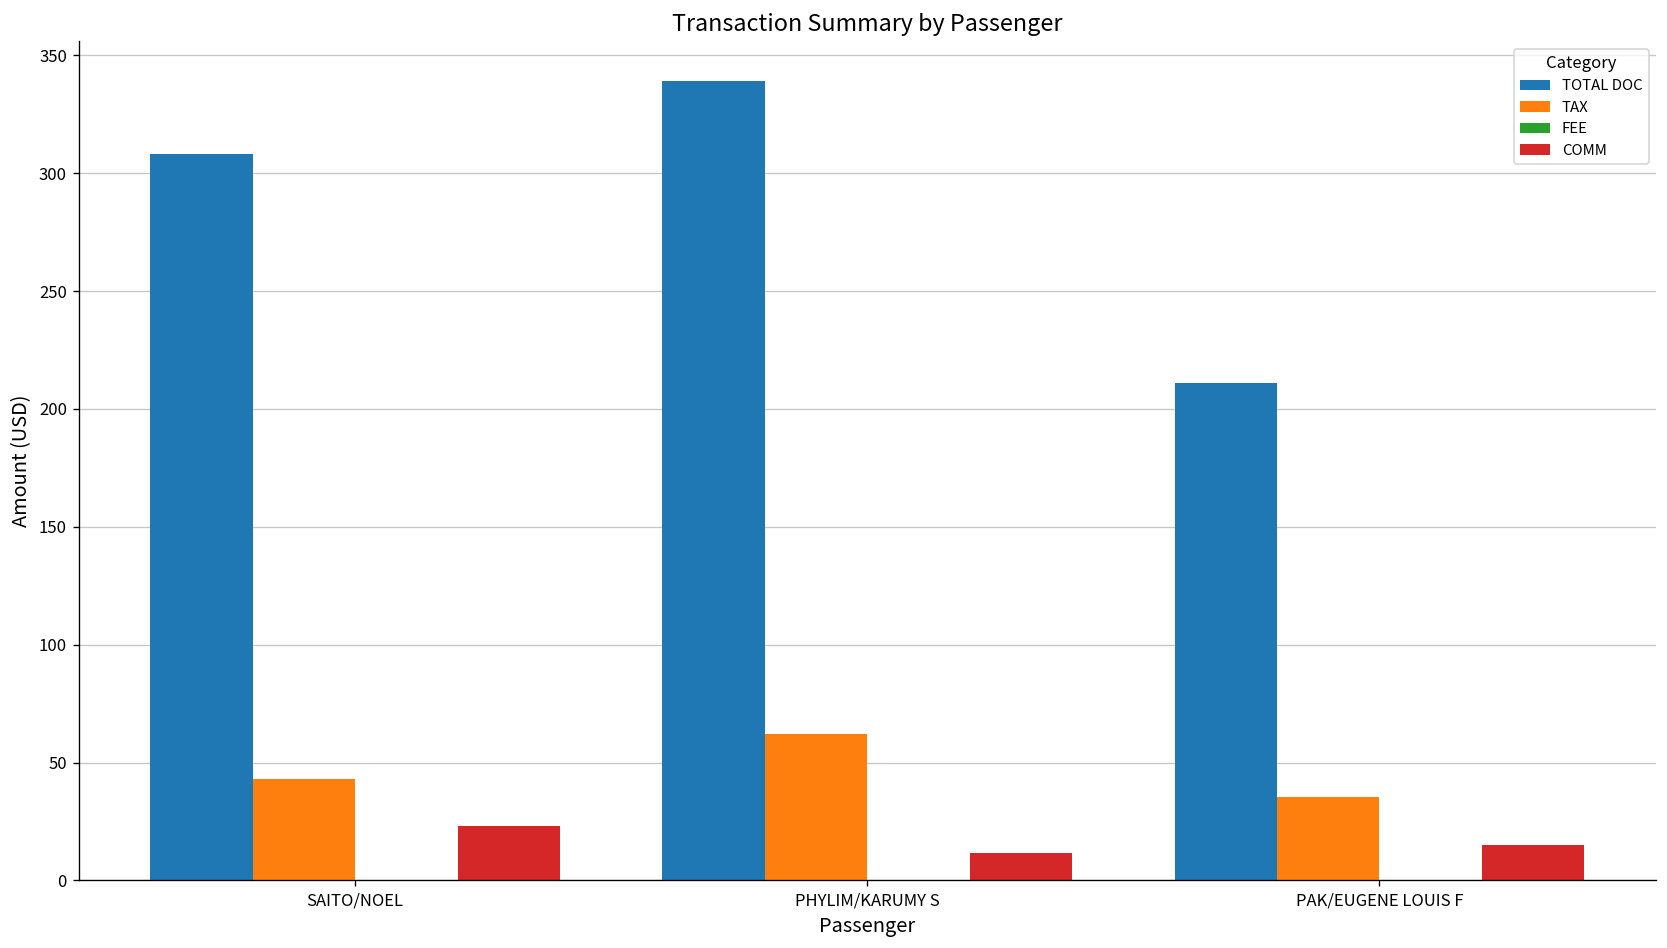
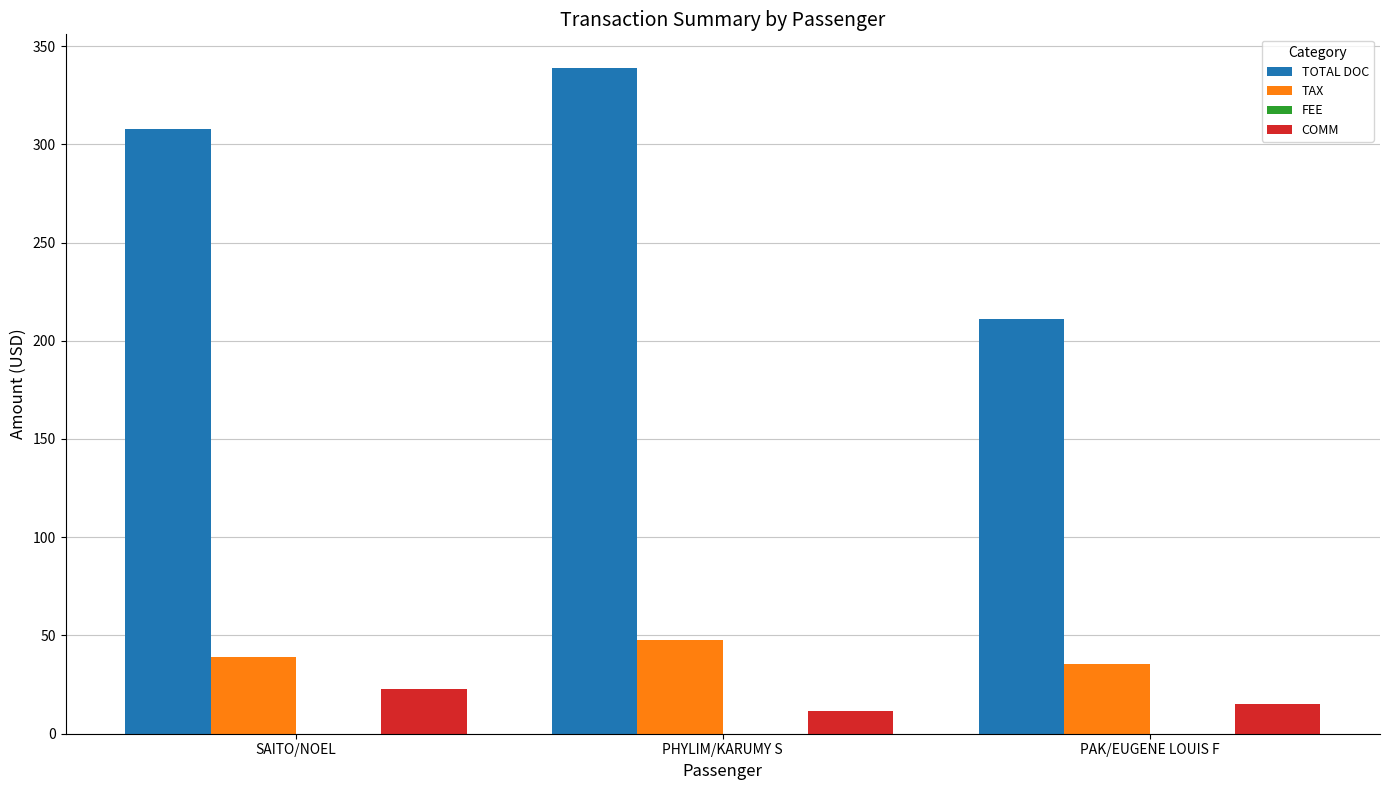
  {
    "TOTAL DOC": {
      "SAITO/NOEL": 308,
      "PHYLIM/KARUMY S": 339,
      "PAK/EUGENE LOUIS F": 211
    },
    "TAX": {
-     "SAITO/NOEL": 43,
-     "PHYLIM/KARUMY S": 62,
+     "SAITO/NOEL": 39,
+     "PHYLIM/KARUMY S": 48,
      "PAK/EUGENE LOUIS F": 35
    },
    "FEE": {
      "SAITO/NOEL": 0,
      "PHYLIM/KARUMY S": 0,
      "PAK/EUGENE LOUIS F": 0
    },
    "COMM": {
      "SAITO/NOEL": 23,
      "PHYLIM/KARUMY S": 12,
      "PAK/EUGENE LOUIS F": 15
    }
  }
